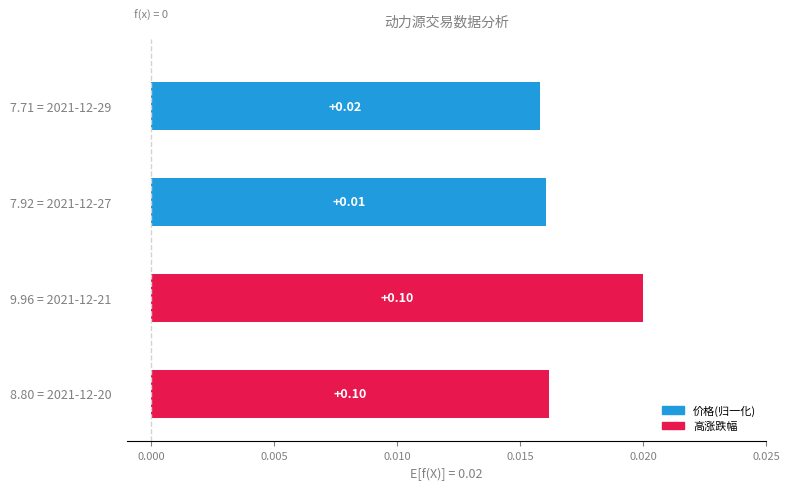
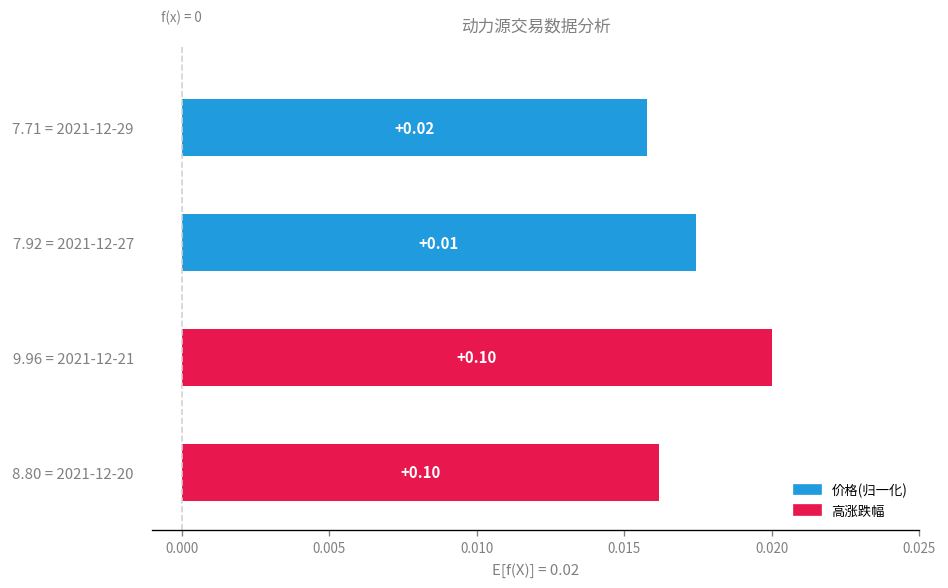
  {
-   "7.92 = 2021-12-27": 0.0160
+   "7.92 = 2021-12-27": 0.0174
  }
